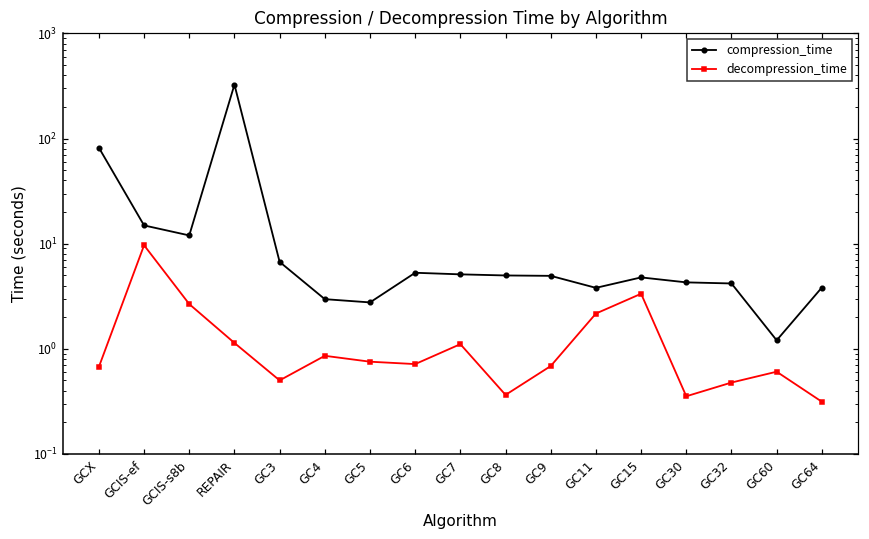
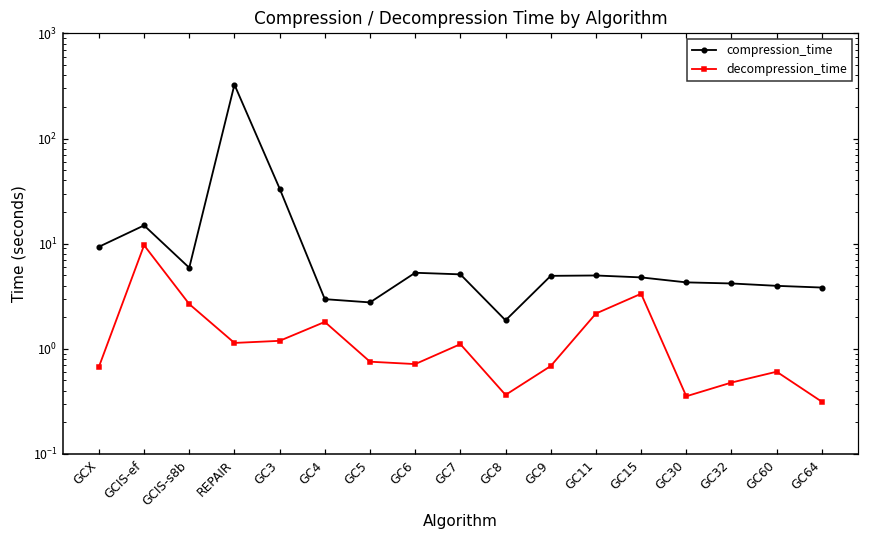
  {
    "compression_time": {
-     "GCX": 80,
+     "GCX": 9,
      "GCIS-ef": 15,
-     "GCIS-s8b": 12,
+     "GCIS-s8b": 6,
      "REPAIR": 330,
-     "GC3": 7,
+     "GC3": 33,
      "GC4": 3.0,
      "GC5": 2.8,
      "GC6": 5,
      "GC7": 5,
-     "GC8": 5,
+     "GC8": 1.9,
      "GC9": 5,
-     "GC11": 3.8,
+     "GC11": 5,
      "GC15": 5,
      "GC30": 4,
      "GC32": 4,
-     "GC60": 1.2,
+     "GC60": 4.0,
      "GC64": 3.8
    },
    "decompression_time": {
      "GCX": 0.7,
      "GCIS-ef": 10,
      "GCIS-s8b": 2.7,
      "REPAIR": 1.1,
-     "GC3": 0.5,
-     "GC4": 0.9,
+     "GC3": 1.2,
+     "GC4": 1.8,
      "GC5": 0.8,
      "GC6": 0.7,
      "GC7": 1.1,
      "GC8": 0.36,
      "GC9": 0.7,
      "GC11": 2.2,
      "GC15": 3.3,
      "GC30": 0.35,
      "GC32": 0.5,
      "GC60": 0.6,
      "GC64": 0.3
    }
  }
